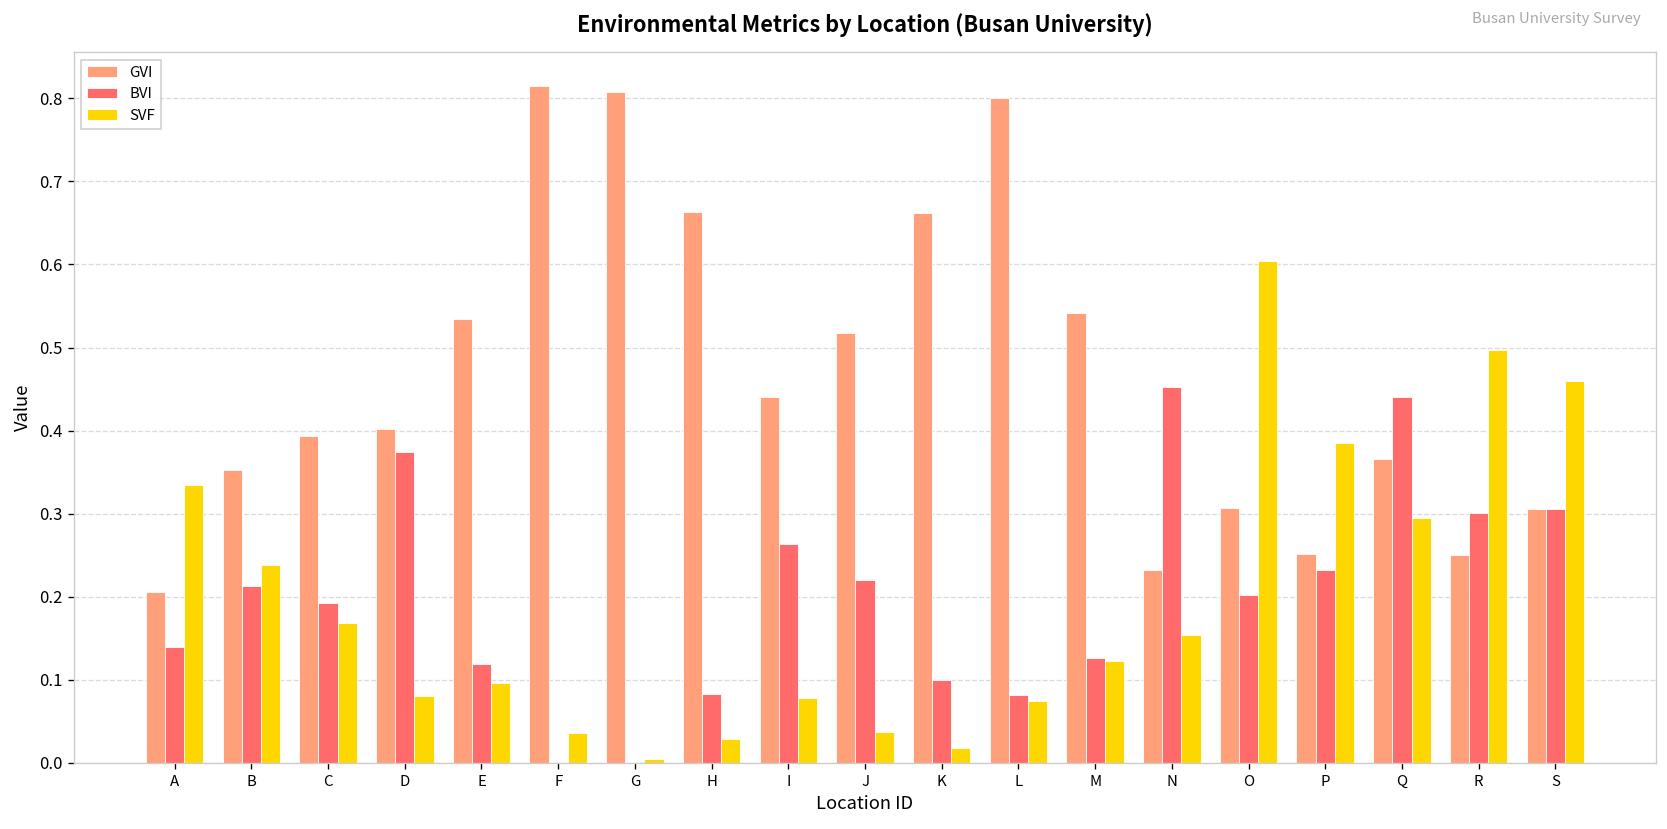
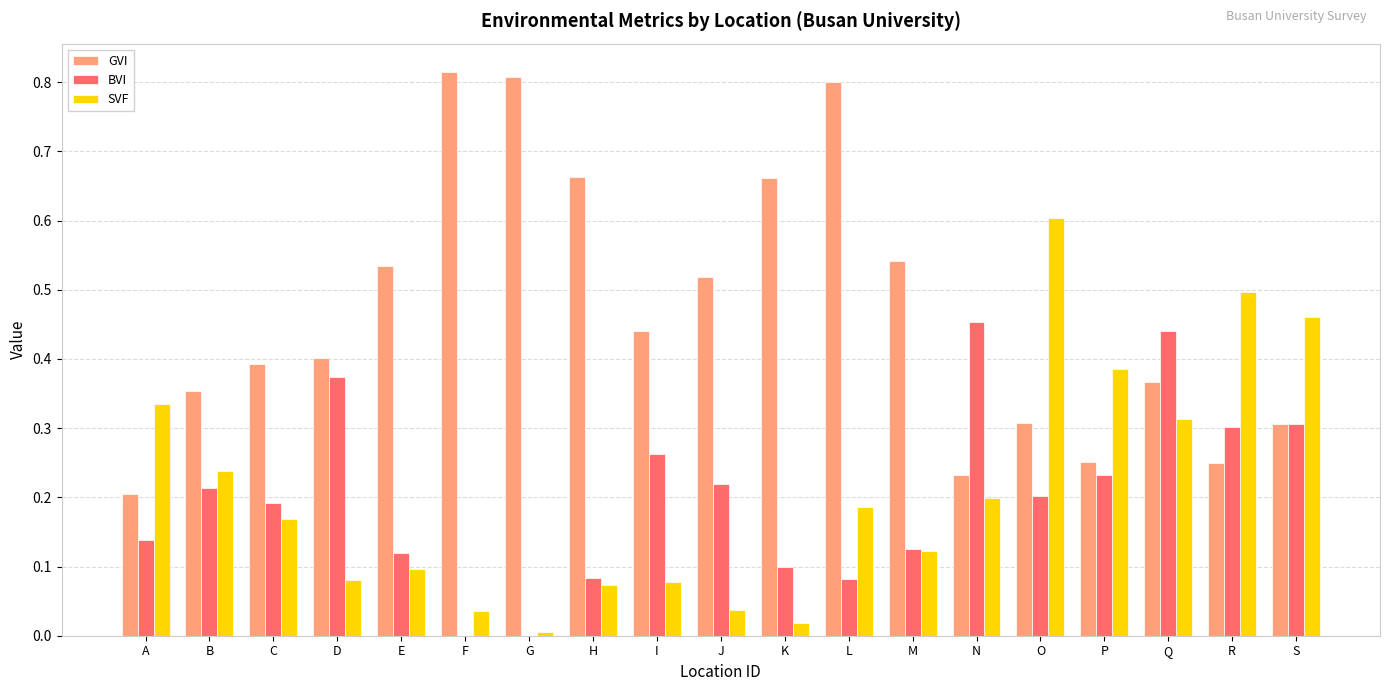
  {
    "SVF": {
      "A": 0.34,
      "B": 0.24,
      "C": 0.17,
      "D": 0.08,
      "E": 0.10,
      "F": 0.04,
      "G": 0.01,
-     "H": 0.03,
+     "H": 0.07,
      "I": 0.08,
      "J": 0.04,
      "K": 0.02,
-     "L": 0.07,
+     "L": 0.19,
      "M": 0.12,
-     "N": 0.15,
+     "N": 0.20,
      "O": 0.60,
      "P": 0.39,
-     "Q": 0.30,
+     "Q": 0.31,
      "R": 0.50,
      "S": 0.46
    }
  }
